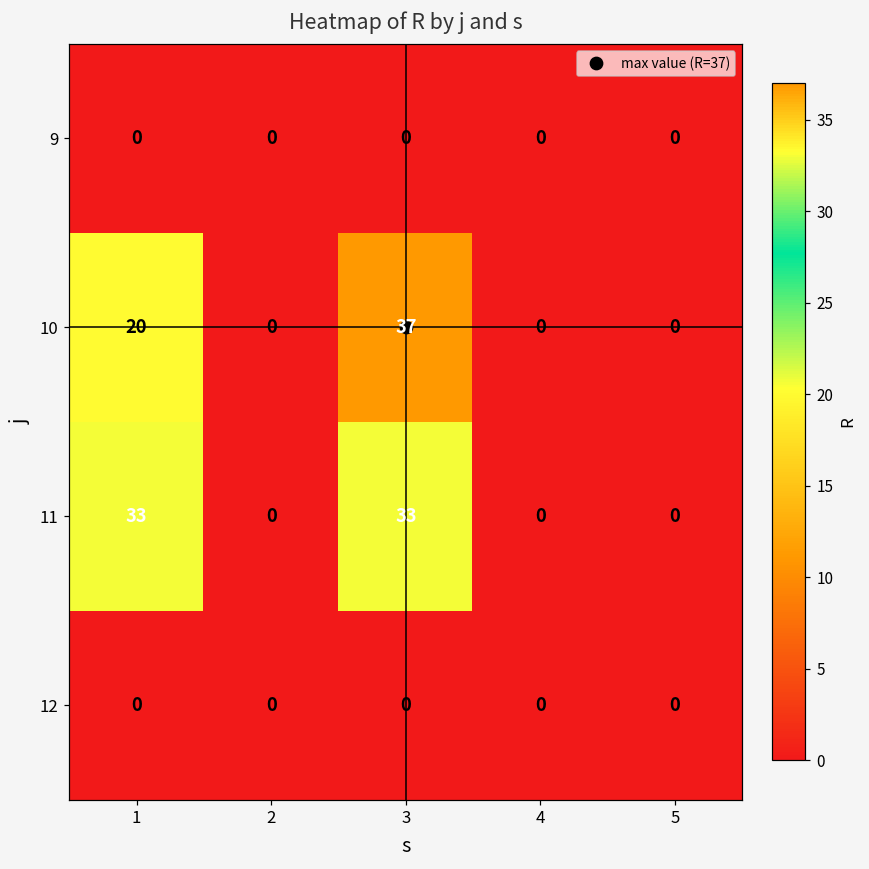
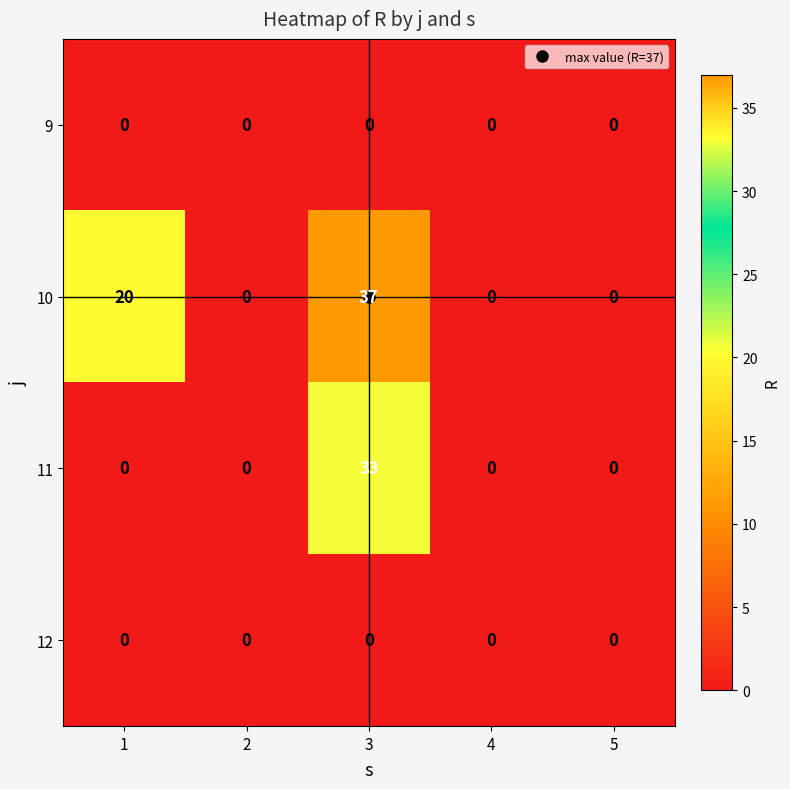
  {
    "9": {
      "1": 0,
      "2": 0,
      "3": 0,
      "4": 0,
      "5": 0
    },
    "10": {
      "1": 20,
      "2": 0,
      "4": 0,
      "5": 0
    },
    "11": {
-     "1": 33,
+     "1": 0,
      "2": 0,
      "3": 33,
      "4": 0,
      "5": 0
    },
    "12": {
      "1": 0,
      "2": 0,
      "3": 0,
      "4": 0,
      "5": 0
    }
  }
